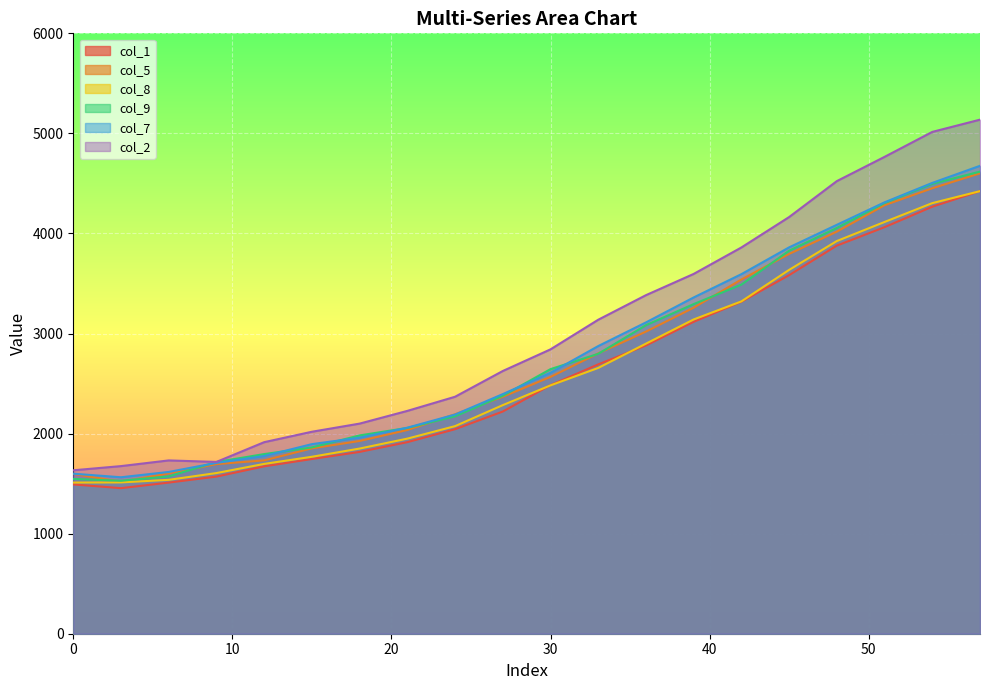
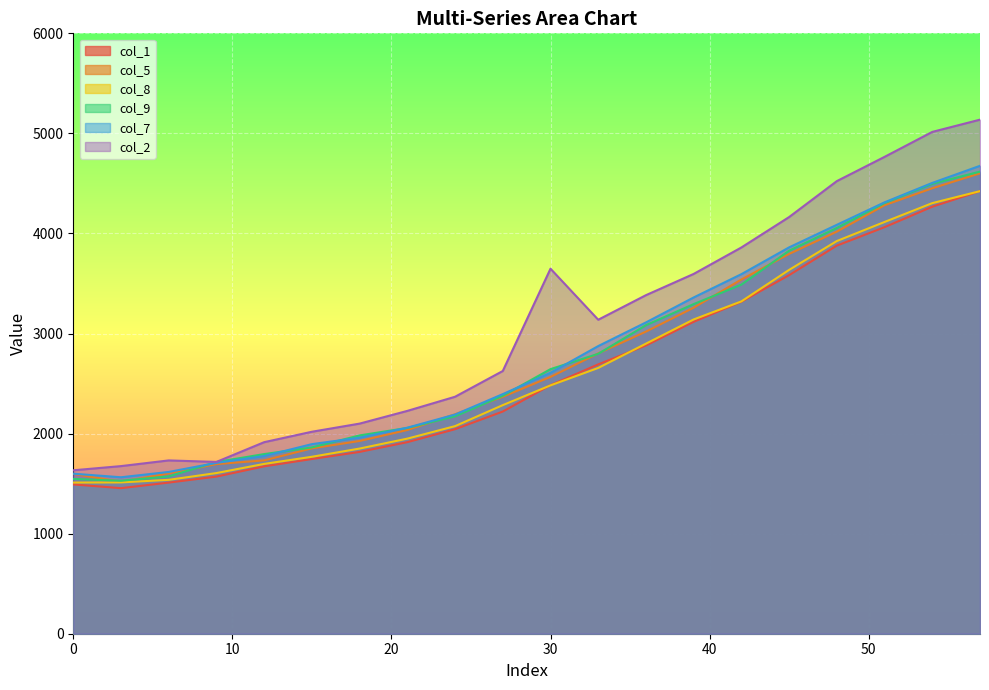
  {
    "col_9": {
      "0": 1550,
      "30": 2640
    },
    "col_7": {
      "30": 2610
    },
    "col_2": {
      "0": 1630,
-     "30": 2840
+     "30": 3650
    }
  }
